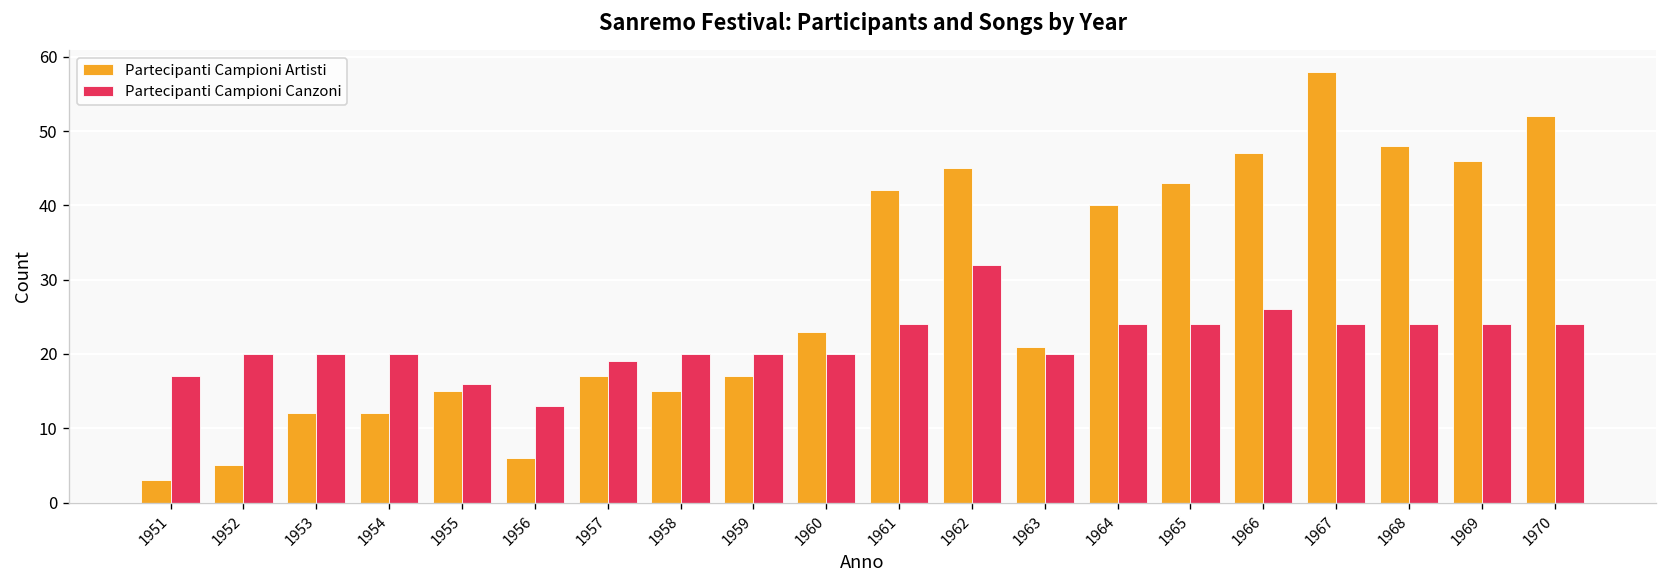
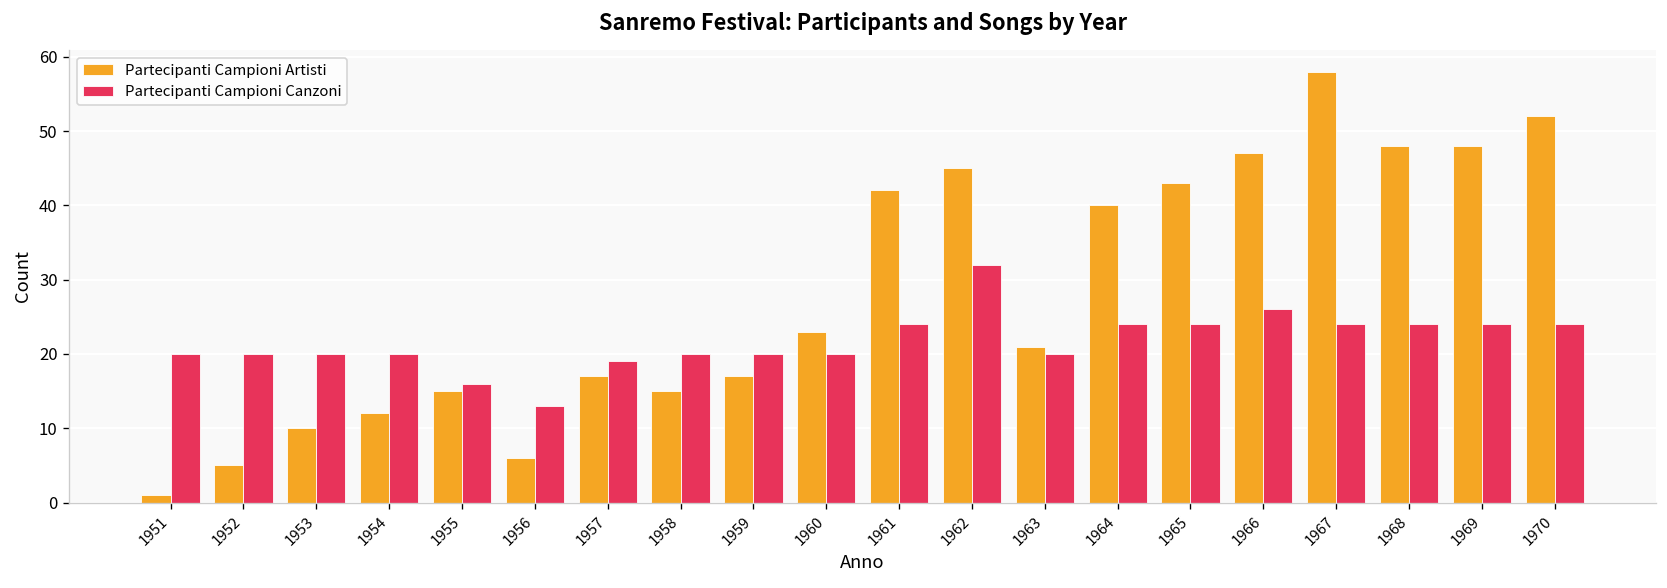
  {
    "Partecipanti Campioni Artisti": {
-     "1951": 3,
+     "1951": 1,
      "1952": 5,
-     "1953": 12,
+     "1953": 10,
      "1954": 12,
      "1955": 15,
      "1956": 6,
      "1957": 17,
      "1958": 15,
      "1959": 17,
      "1960": 23,
      "1961": 42,
      "1962": 45,
      "1963": 21,
      "1964": 40,
      "1965": 43,
      "1966": 47,
      "1967": 58,
      "1968": 48,
-     "1969": 46,
+     "1969": 48,
      "1970": 52
    },
    "Partecipanti Campioni Canzoni": {
-     "1951": 17,
+     "1951": 20,
      "1952": 20,
      "1953": 20,
      "1954": 20,
      "1955": 16,
      "1956": 13,
      "1957": 19,
      "1958": 20,
      "1959": 20,
      "1960": 20,
      "1961": 24,
      "1962": 32,
      "1963": 20,
      "1964": 24,
      "1965": 24,
      "1966": 26,
      "1967": 24,
      "1968": 24,
      "1969": 24,
      "1970": 24
    }
  }
